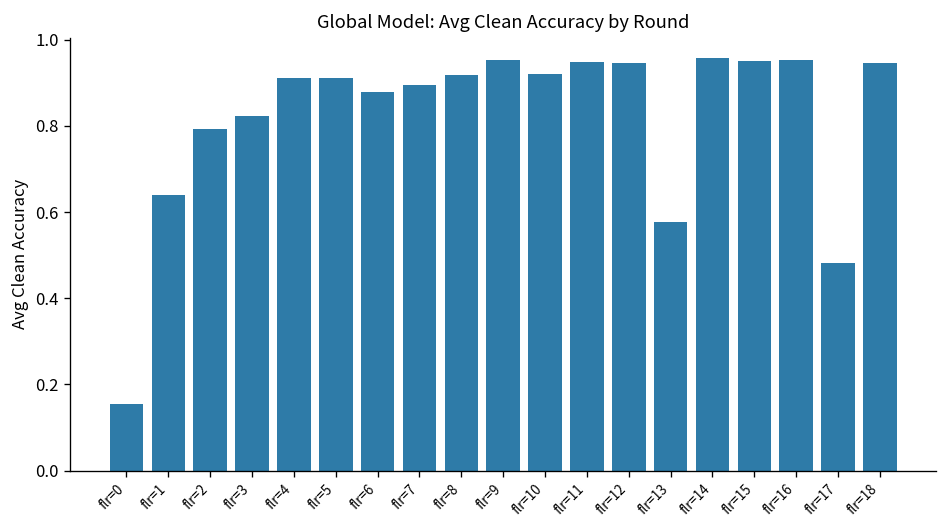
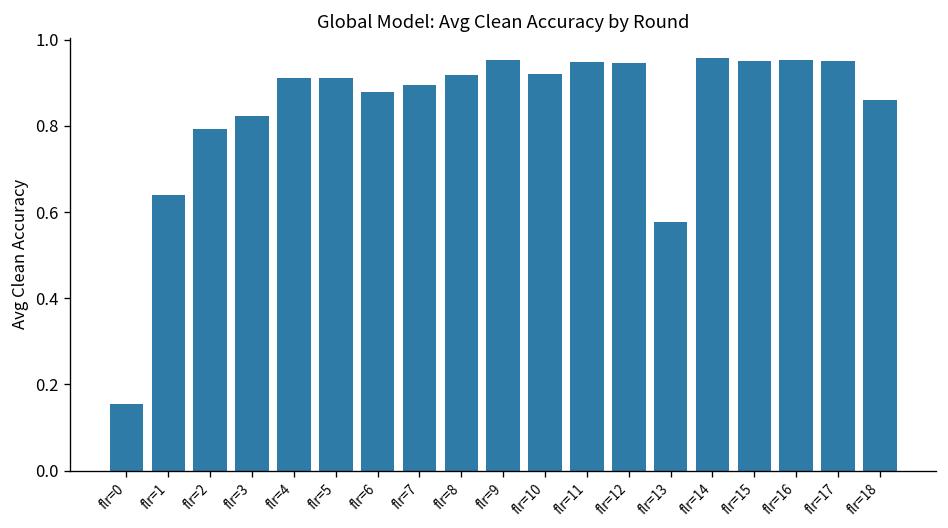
  {
    "flr=0": 0.15,
    "flr=1": 0.64,
    "flr=2": 0.79,
    "flr=3": 0.82,
    "flr=4": 0.91,
    "flr=5": 0.91,
    "flr=6": 0.88,
    "flr=7": 0.90,
    "flr=8": 0.92,
    "flr=9": 0.95,
    "flr=10": 0.92,
    "flr=11": 0.95,
    "flr=12": 0.95,
    "flr=13": 0.58,
    "flr=14": 0.96,
    "flr=15": 0.95,
    "flr=16": 0.95,
-   "flr=17": 0.48,
-   "flr=18": 0.95
+   "flr=17": 0.95,
+   "flr=18": 0.86
  }
